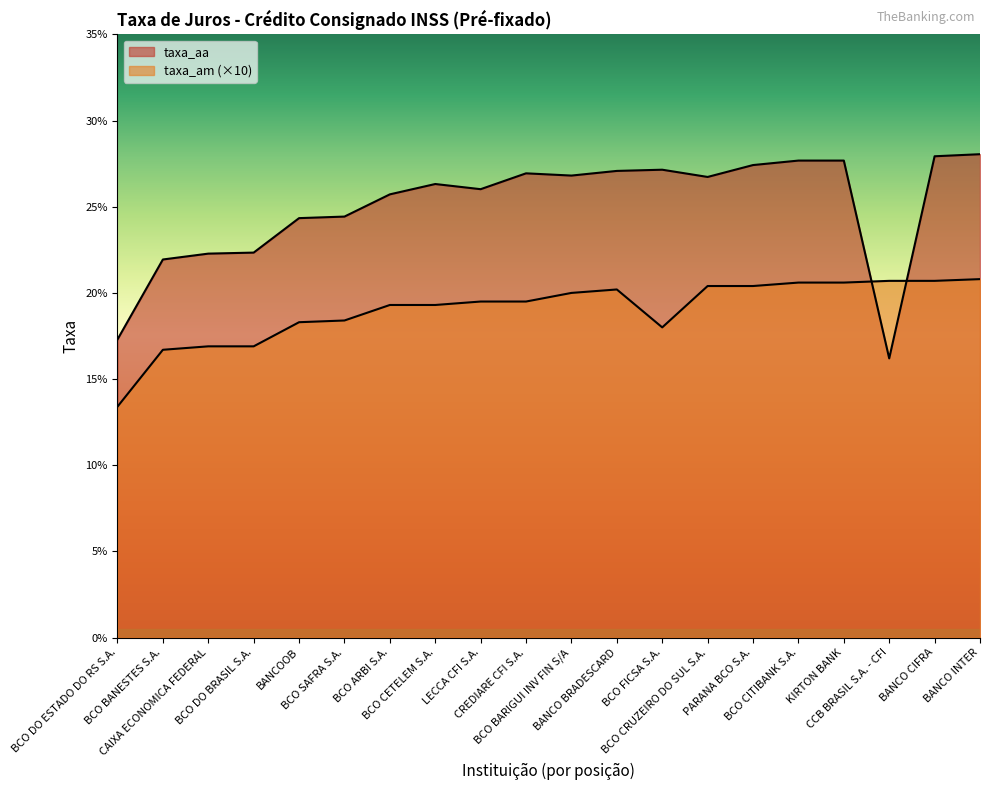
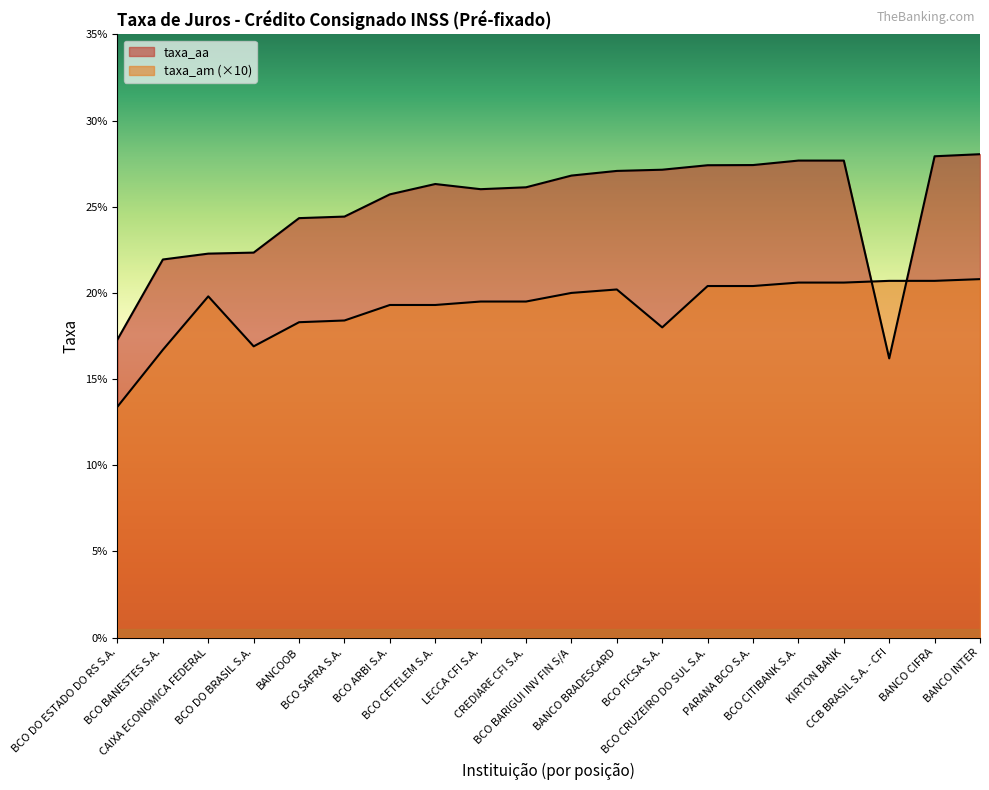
  {
    "taxa_aa": {
      "BCO DO ESTADO DO RS S.A.": "17.3%",
      "BCO BANESTES S.A.": "21.9%",
      "CAIXA ECONOMICA FEDERAL": "22.3%",
      "BCO DO BRASIL S.A.": "22.3%",
      "BANCOOB": "24.3%",
      "BCO SAFRA S.A.": "24.4%",
      "BCO ARBI S.A.": "25.7%",
      "BCO CETELEM S.A.": "26.3%",
      "LECCA CFI S.A.": "26.0%",
-     "CREDIARE CFI S.A.": "26.9%",
+     "CREDIARE CFI S.A.": "26.1%",
      "BCO BARIGUI INV FIN S/A": "26.8%",
      "BANCO BRADESCARD": "27.1%",
      "BCO FICSA S.A.": "27.2%",
-     "BCO CRUZEIRO DO SUL S.A.": "26.7%",
+     "BCO CRUZEIRO DO SUL S.A.": "27.4%",
      "PARANA BCO S.A.": "27.4%",
      "BCO CITIBANK S.A.": "27.7%",
      "KIRTON BANK": "27.7%",
      "CCB BRASIL S.A. - CFI": "16.2%",
      "BANCO CIFRA": "27.9%",
      "BANCO INTER": "28.1%"
    },
    "taxa_am (×10)": {
      "BCO DO ESTADO DO RS S.A.": "13.4%",
      "BCO BANESTES S.A.": "16.7%",
-     "CAIXA ECONOMICA FEDERAL": "16.9%",
+     "CAIXA ECONOMICA FEDERAL": "19.8%",
      "BCO DO BRASIL S.A.": "16.9%",
      "BANCOOB": "18.3%",
      "BCO SAFRA S.A.": "18.4%",
      "BCO ARBI S.A.": "19.3%",
      "BCO CETELEM S.A.": "19.3%",
      "LECCA CFI S.A.": "19.5%",
      "CREDIARE CFI S.A.": "19.5%",
      "BCO BARIGUI INV FIN S/A": "20.0%",
      "BANCO BRADESCARD": "20.2%",
      "BCO FICSA S.A.": "18.0%",
      "BCO CRUZEIRO DO SUL S.A.": "20.4%",
      "PARANA BCO S.A.": "20.4%",
      "BCO CITIBANK S.A.": "20.6%",
      "KIRTON BANK": "20.6%",
      "CCB BRASIL S.A. - CFI": "20.7%",
      "BANCO CIFRA": "20.7%",
      "BANCO INTER": "20.8%"
    }
  }
